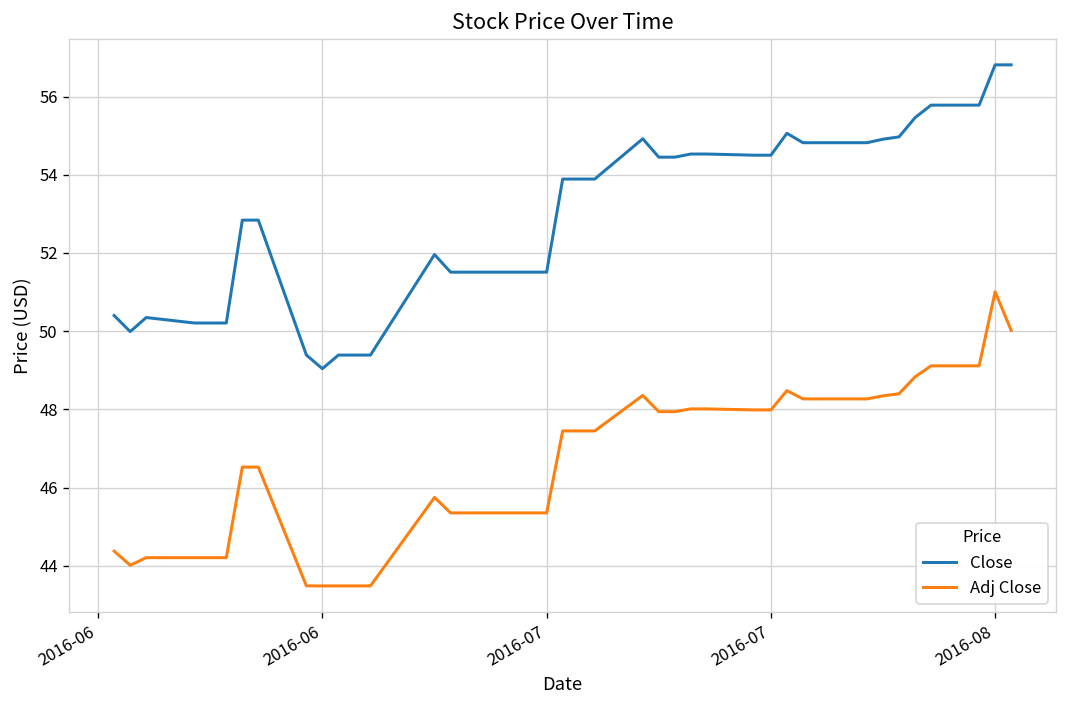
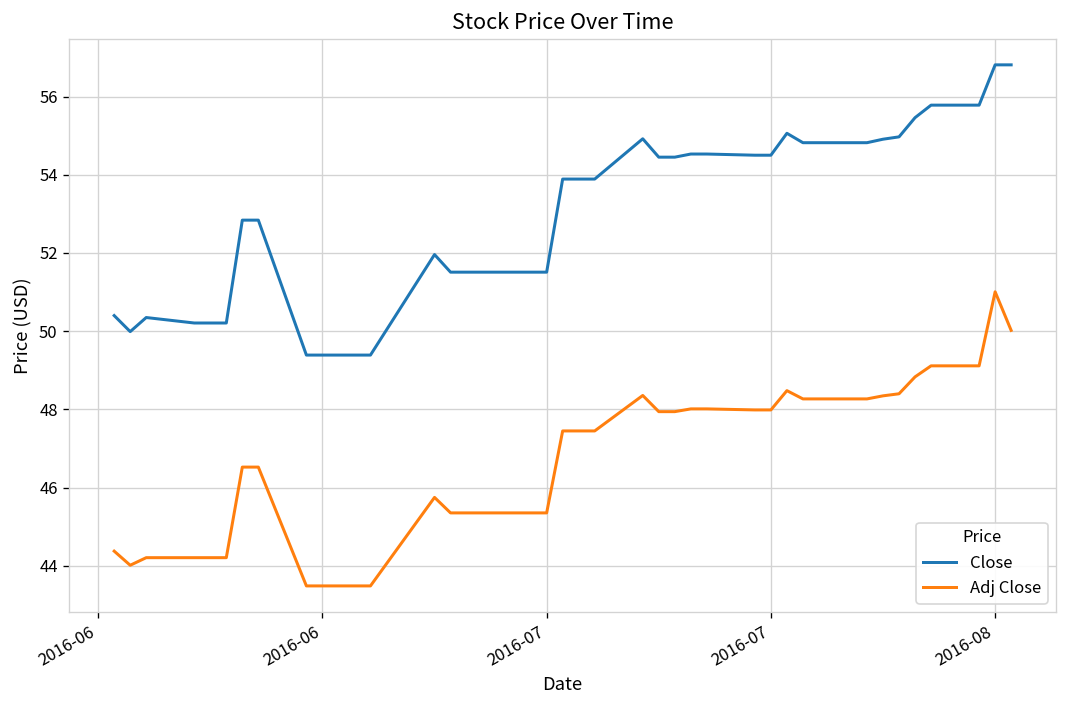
  {
    "Close": {
-     "2016-06": 49.0,
+     "2016-06": 49.4,
      "2016-08": 56.8
    },
    "Adj Close": {
      "2016-06": 43.5,
      "2016-08": 51.0
    }
  }
